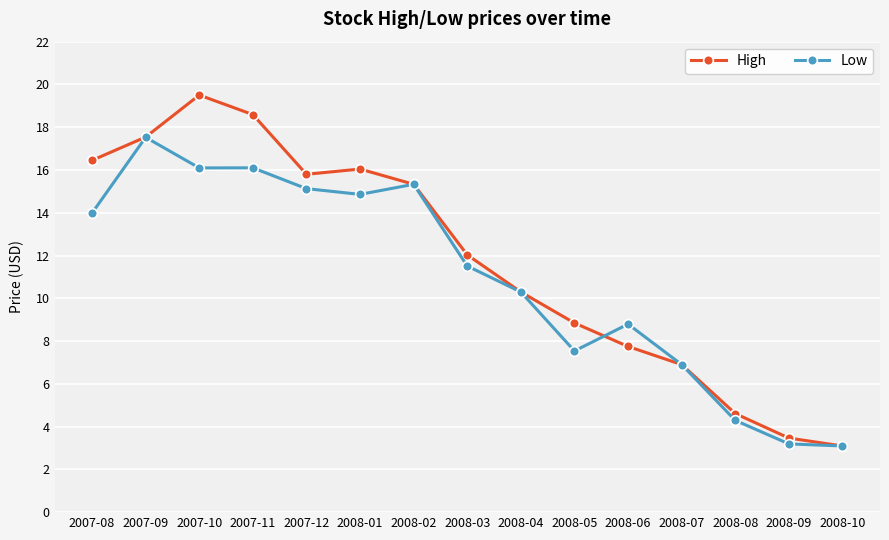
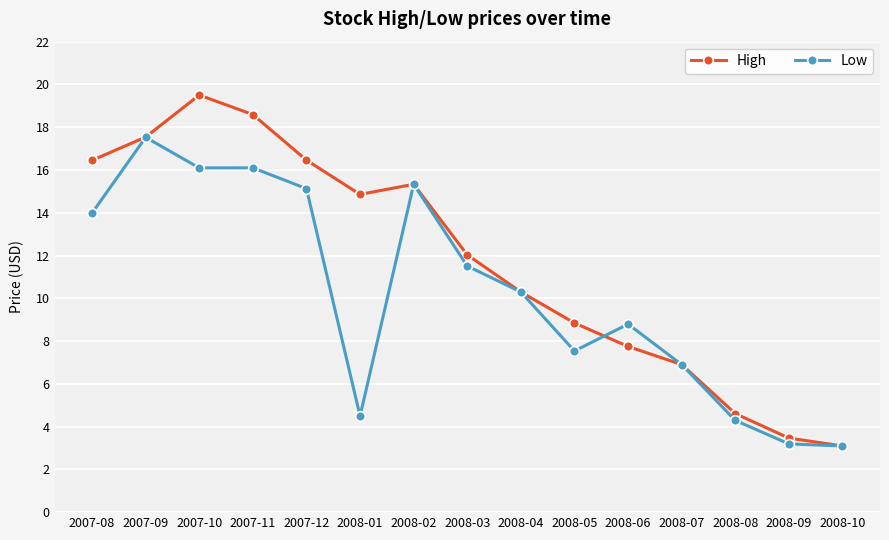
  {
    "High": {
      "2007-08": 16.5,
      "2007-10": 19.5,
      "2007-11": 18.6,
-     "2007-12": 15.8,
-     "2008-01": 16.0,
+     "2007-12": 16.5,
+     "2008-01": 14.9,
      "2008-03": 12.0,
      "2008-05": 8.8,
      "2008-06": 7.7,
      "2008-08": 4.6,
      "2008-09": 3.5
    },
    "Low": {
      "2007-08": 14.0,
      "2007-10": 16.1,
      "2007-11": 16.1,
      "2007-12": 15.1,
-     "2008-01": 14.9,
+     "2008-01": 4.5,
      "2008-03": 11.5,
      "2008-05": 7.5,
      "2008-06": 8.8,
      "2008-08": 4.3,
      "2008-09": 3.2
    }
  }
